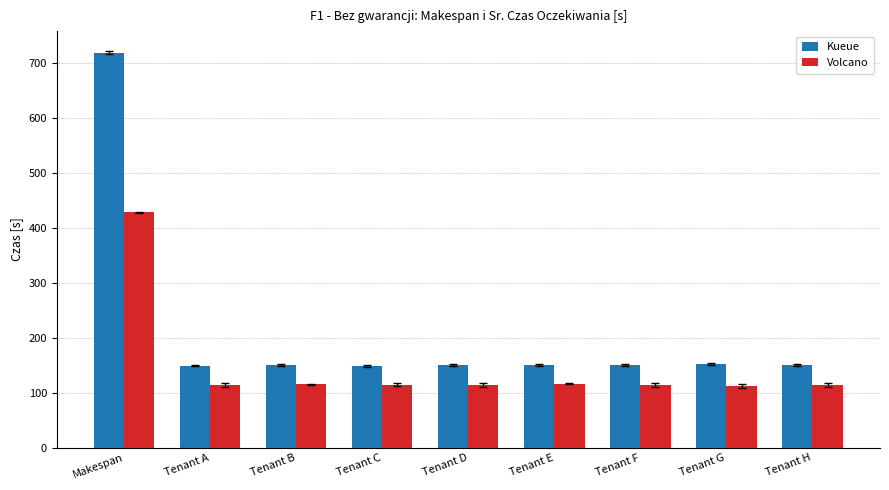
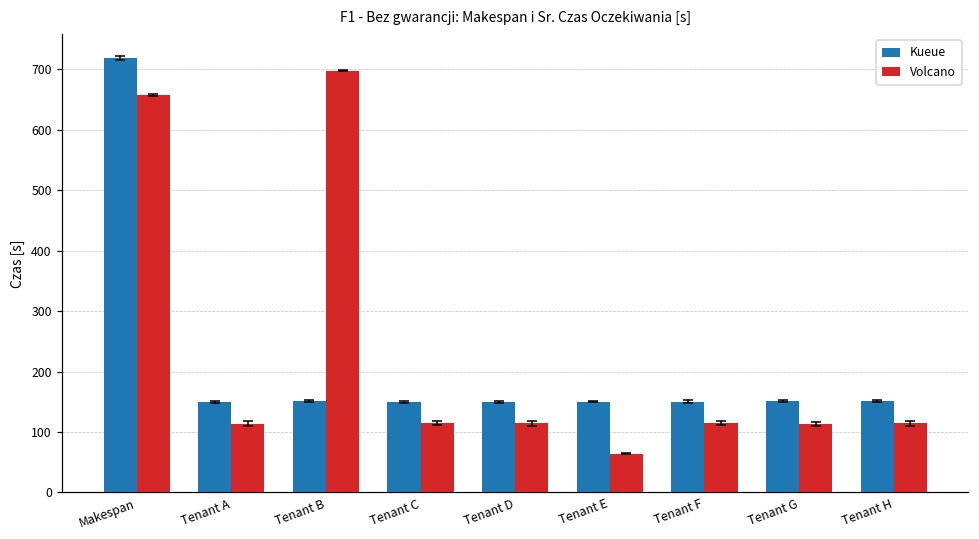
  {
    "Volcano": {
-     "Makespan": 430,
+     "Makespan": 660,
      "Tenant A": 110,
-     "Tenant B": 120,
+     "Tenant B": 700,
      "Tenant C": 110,
      "Tenant D": 110,
-     "Tenant E": 120,
+     "Tenant E": 60,
      "Tenant F": 110,
      "Tenant G": 110,
      "Tenant H": 110
    }
  }
